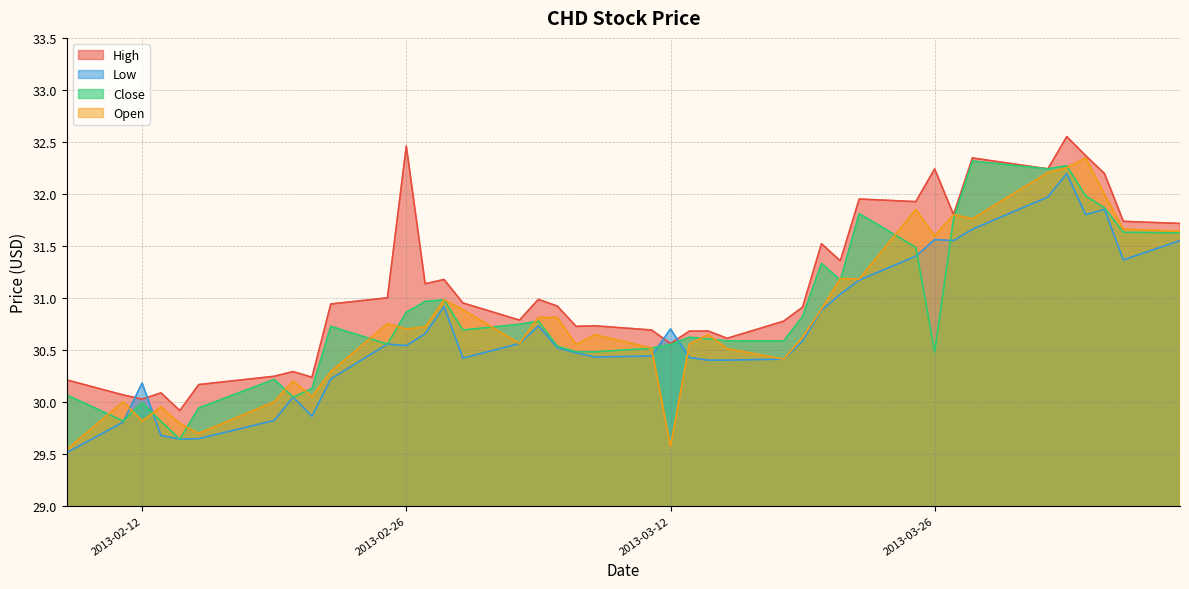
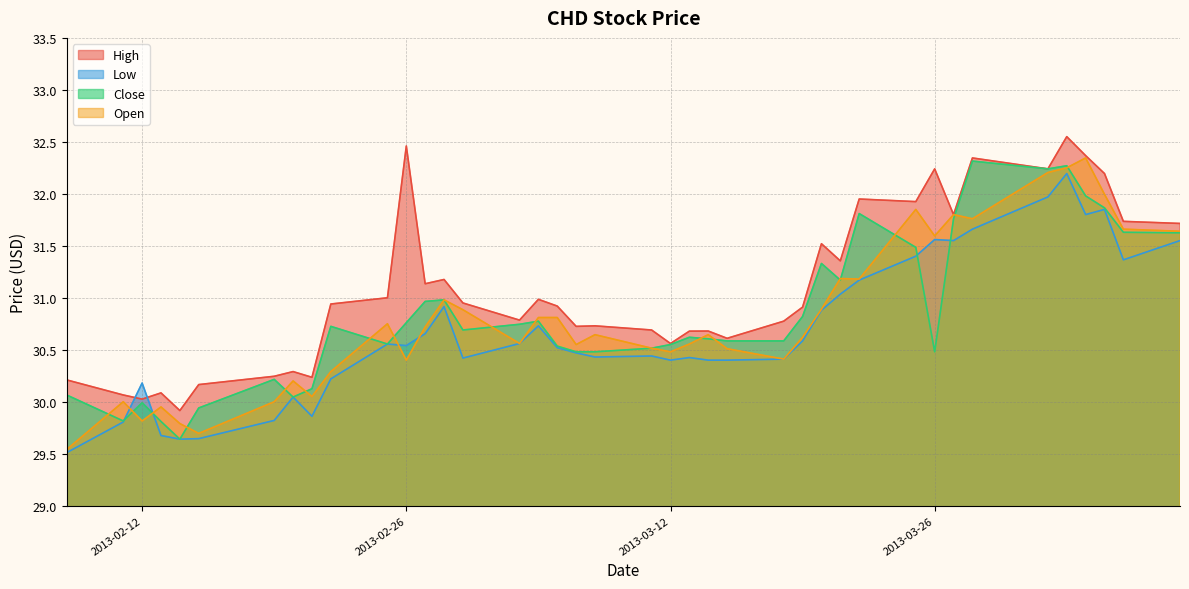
  {
    "High": {
      "2013-02-12": 30.03,
      "2013-02-26": 32.46,
      "2013-03-26": 32.24
    },
    "Low": {
      "2013-02-12": 30.2,
      "2013-02-26": 30.54,
-     "2013-03-12": 30.7,
+     "2013-03-12": 30.4,
      "2013-03-26": 31.56
    },
    "Close": {
      "2013-02-12": 29.99,
-     "2013-02-26": 30.86,
+     "2013-02-26": 30.76,
      "2013-03-26": 30.48
    },
    "Open": {
      "2013-02-12": 29.82,
-     "2013-02-26": 30.7,
-     "2013-03-12": 29.57,
+     "2013-02-26": 30.4,
+     "2013-03-12": 30.48,
      "2013-03-26": 31.60
    }
  }
